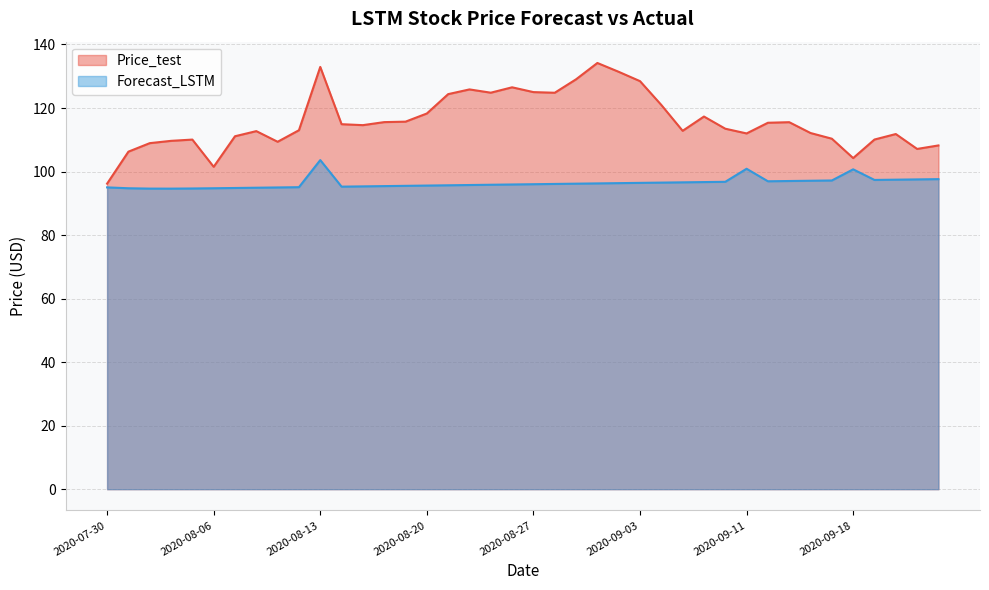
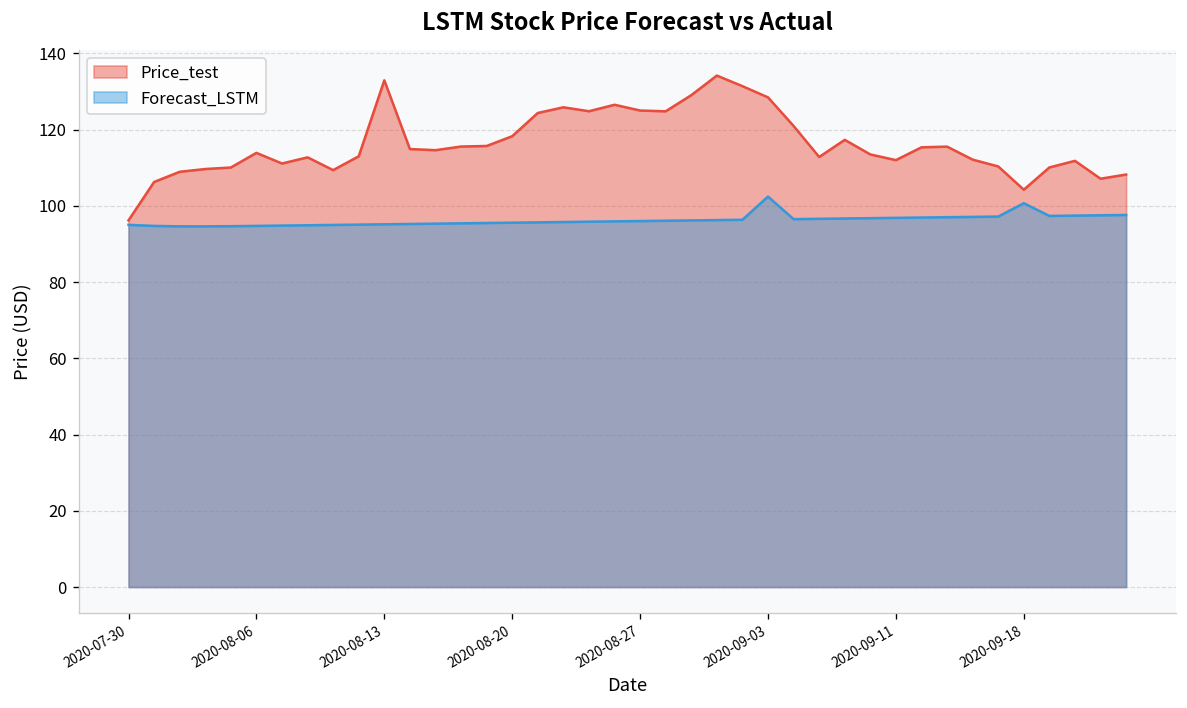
  {
    "Price_test": {
      "2020-07-30": 96,
-     "2020-08-06": 101,
+     "2020-08-06": 114,
      "2020-08-13": 133,
      "2020-08-20": 118,
      "2020-08-27": 125,
      "2020-09-03": 128,
      "2020-09-11": 112,
      "2020-09-18": 104
    },
    "Forecast_LSTM": {
      "2020-07-30": 95,
      "2020-08-06": 95,
-     "2020-08-13": 104,
+     "2020-08-13": 95,
      "2020-08-20": 96,
      "2020-08-27": 96,
-     "2020-09-03": 96,
-     "2020-09-11": 101,
+     "2020-09-03": 102,
+     "2020-09-11": 97,
      "2020-09-18": 101
    }
  }
